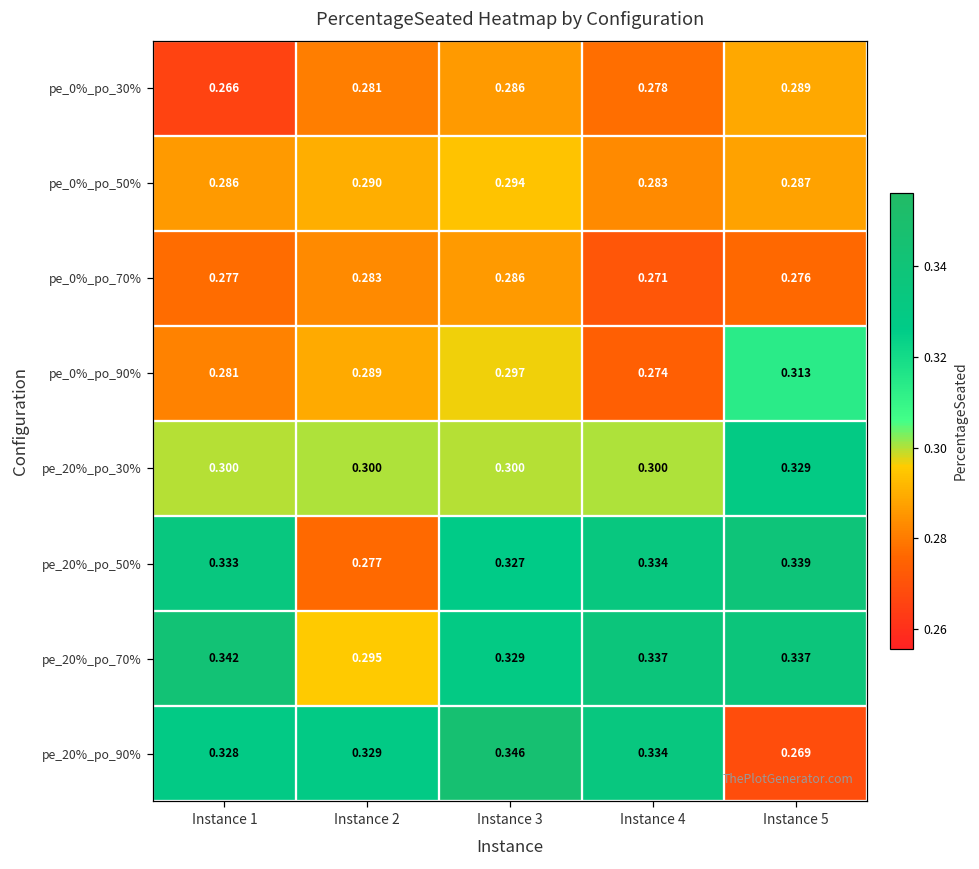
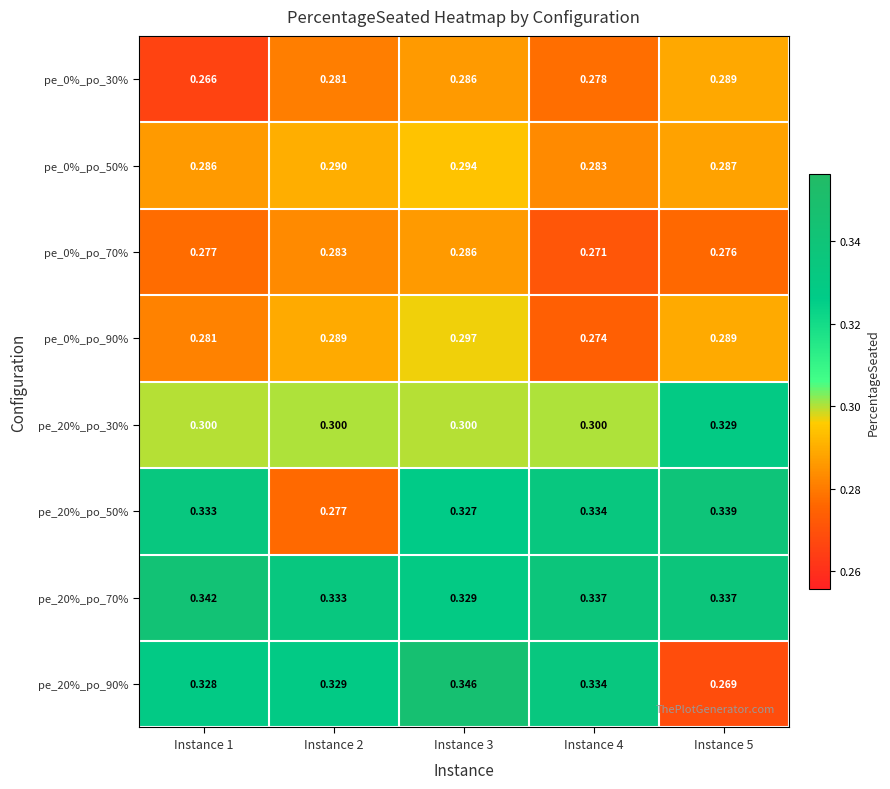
  {
    "pe_0%_po_30%": {
      "Instance 1": 0.266,
      "Instance 2": 0.281,
      "Instance 3": 0.286,
      "Instance 4": 0.278,
      "Instance 5": 0.289
    },
    "pe_0%_po_50%": {
      "Instance 1": 0.286,
      "Instance 2": 0.290,
      "Instance 3": 0.294,
      "Instance 4": 0.283,
      "Instance 5": 0.287
    },
    "pe_0%_po_70%": {
      "Instance 1": 0.277,
      "Instance 2": 0.283,
      "Instance 3": 0.286,
      "Instance 4": 0.271,
      "Instance 5": 0.276
    },
    "pe_0%_po_90%": {
      "Instance 1": 0.281,
      "Instance 2": 0.289,
      "Instance 3": 0.297,
      "Instance 4": 0.274,
-     "Instance 5": 0.313
+     "Instance 5": 0.289
    },
    "pe_20%_po_30%": {
      "Instance 1": 0.300,
      "Instance 2": 0.300,
      "Instance 3": 0.300,
      "Instance 4": 0.300,
      "Instance 5": 0.329
    },
    "pe_20%_po_50%": {
      "Instance 1": 0.333,
      "Instance 2": 0.277,
      "Instance 3": 0.327,
      "Instance 4": 0.334,
      "Instance 5": 0.339
    },
    "pe_20%_po_70%": {
      "Instance 1": 0.342,
-     "Instance 2": 0.295,
+     "Instance 2": 0.333,
      "Instance 3": 0.329,
      "Instance 4": 0.337,
      "Instance 5": 0.337
    },
    "pe_20%_po_90%": {
      "Instance 1": 0.328,
      "Instance 2": 0.329,
      "Instance 3": 0.346,
      "Instance 4": 0.334
    }
  }
